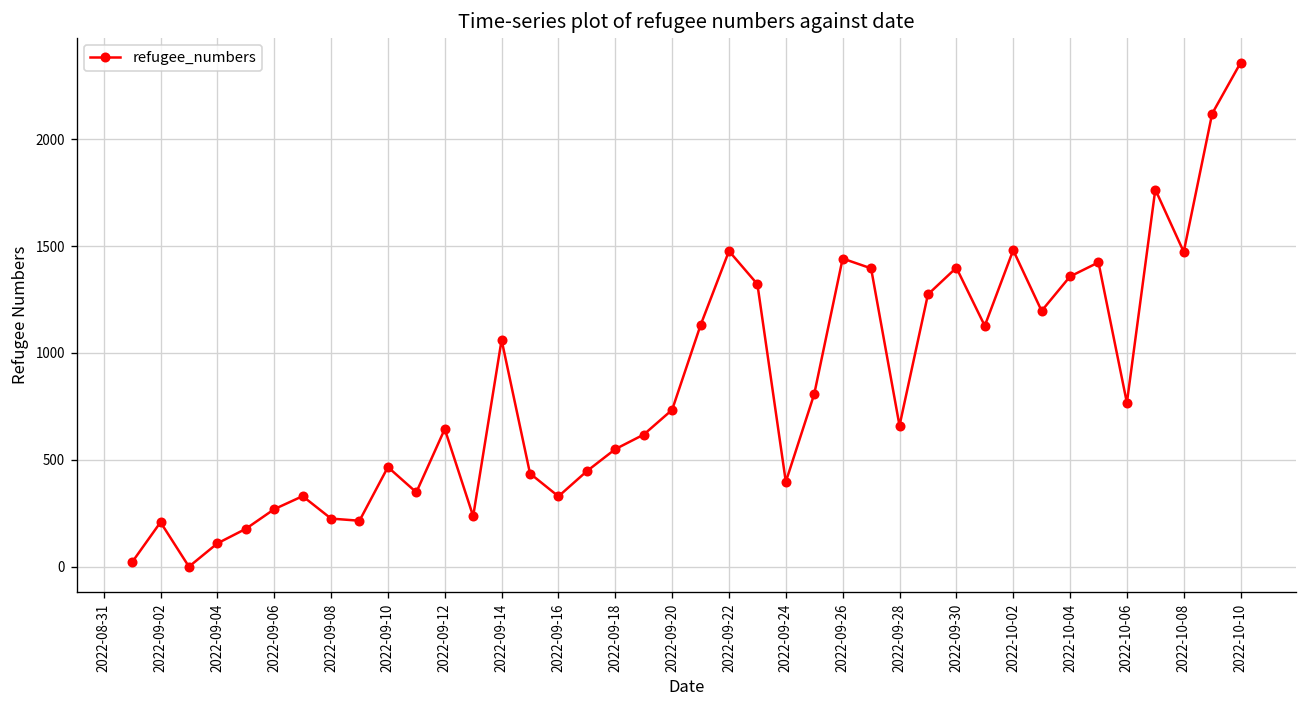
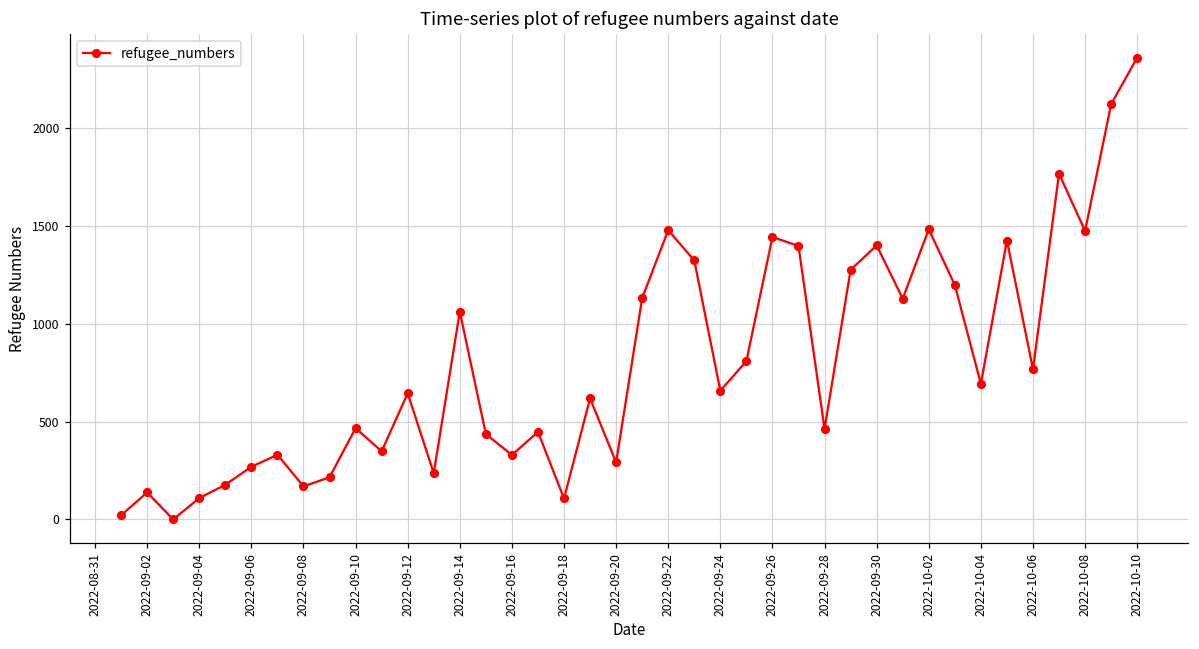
  {
-   "2022-09-02": 210,
+   "2022-09-02": 140,
    "2022-09-04": 110,
    "2022-09-06": 270,
-   "2022-09-08": 230,
+   "2022-09-08": 170,
    "2022-09-10": 470,
    "2022-09-12": 640,
    "2022-09-14": 1060,
    "2022-09-16": 330,
-   "2022-09-18": 550,
-   "2022-09-20": 730,
+   "2022-09-18": 110,
+   "2022-09-20": 290,
    "2022-09-22": 1480,
-   "2022-09-24": 400,
+   "2022-09-24": 660,
    "2022-09-26": 1440,
-   "2022-09-28": 660,
+   "2022-09-28": 460,
    "2022-09-30": 1400,
    "2022-10-02": 1480,
-   "2022-10-04": 1360,
+   "2022-10-04": 690,
    "2022-10-06": 770,
    "2022-10-08": 1470,
    "2022-10-10": 2360
  }
